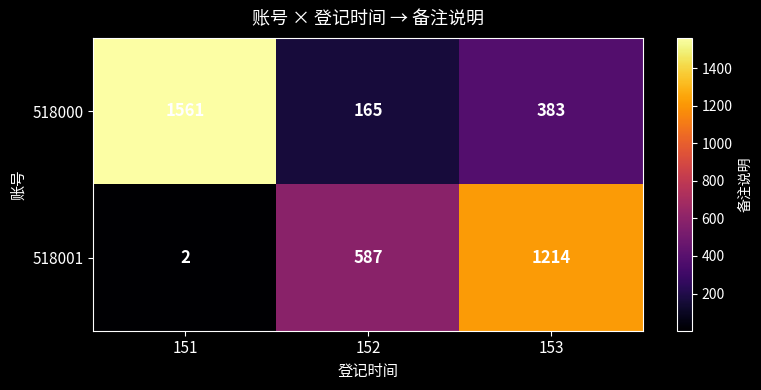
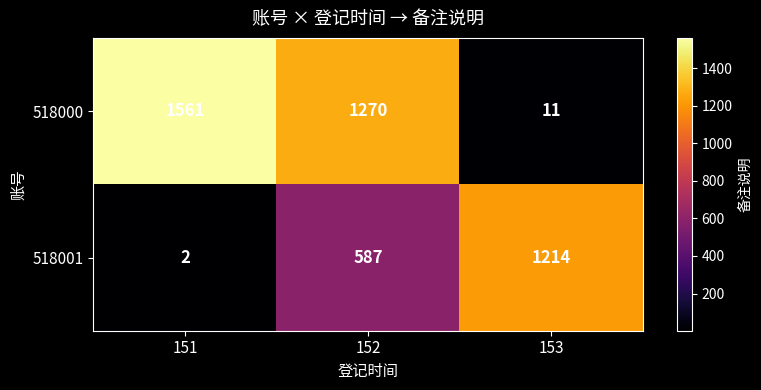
  {
    "518000": {
      "151": 1561,
-     "152": 165,
-     "153": 383
+     "152": 1270,
+     "153": 11
    },
    "518001": {
      "151": 2,
      "152": 587,
      "153": 1214
    }
  }
